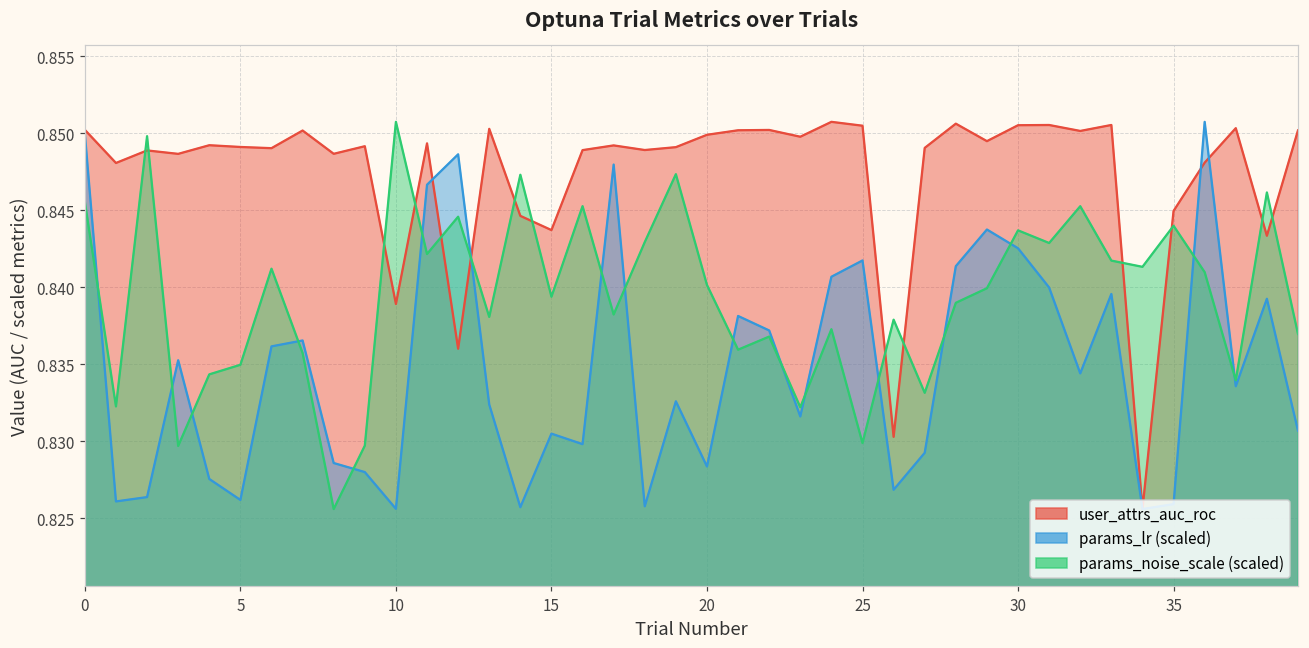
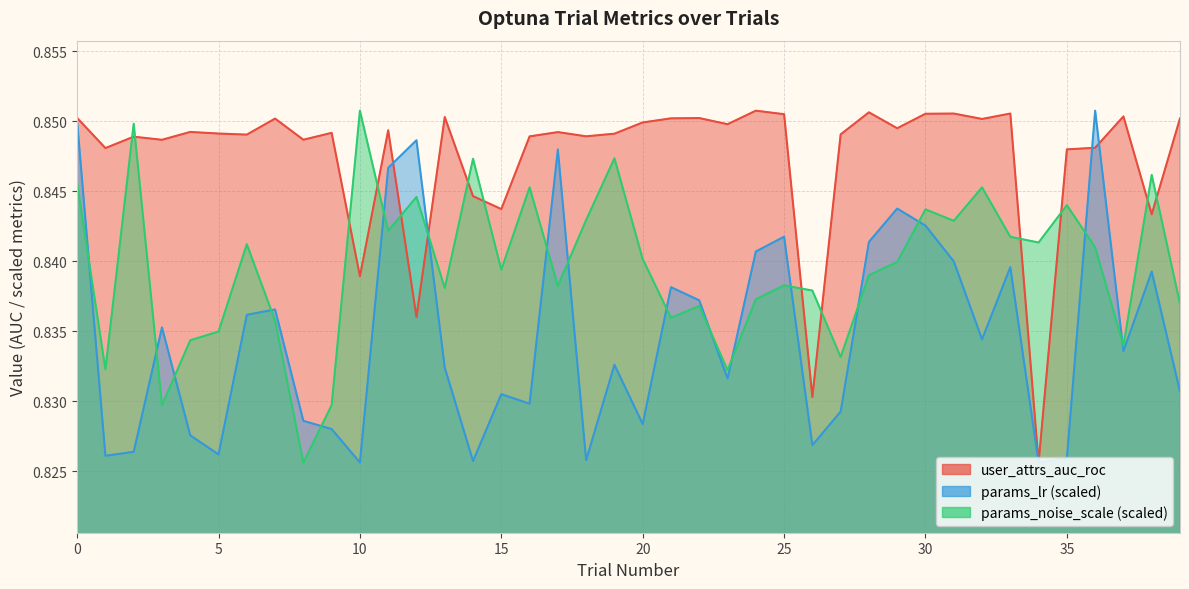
  {
    "user_attrs_auc_roc": {
      "0": 0.8502,
      "5": 0.8491,
      "10": 0.8389,
      "15": 0.8437,
      "20": 0.8499,
      "25": 0.8505,
      "30": 0.8505,
-     "35": 0.8450
+     "35": 0.8480
    },
    "params_lr (scaled)": {
      "0": 0.8500,
      "5": 0.8262,
      "10": 0.8256,
      "15": 0.8305,
      "20": 0.8284,
      "25": 0.8417,
      "30": 0.8425
    },
    "params_noise_scale (scaled)": {
      "0": 0.8456,
      "5": 0.8350,
      "10": 0.8507,
      "15": 0.8394,
      "20": 0.8402,
-     "25": 0.8299,
+     "25": 0.8383,
      "30": 0.8437,
      "35": 0.8440
    }
  }
